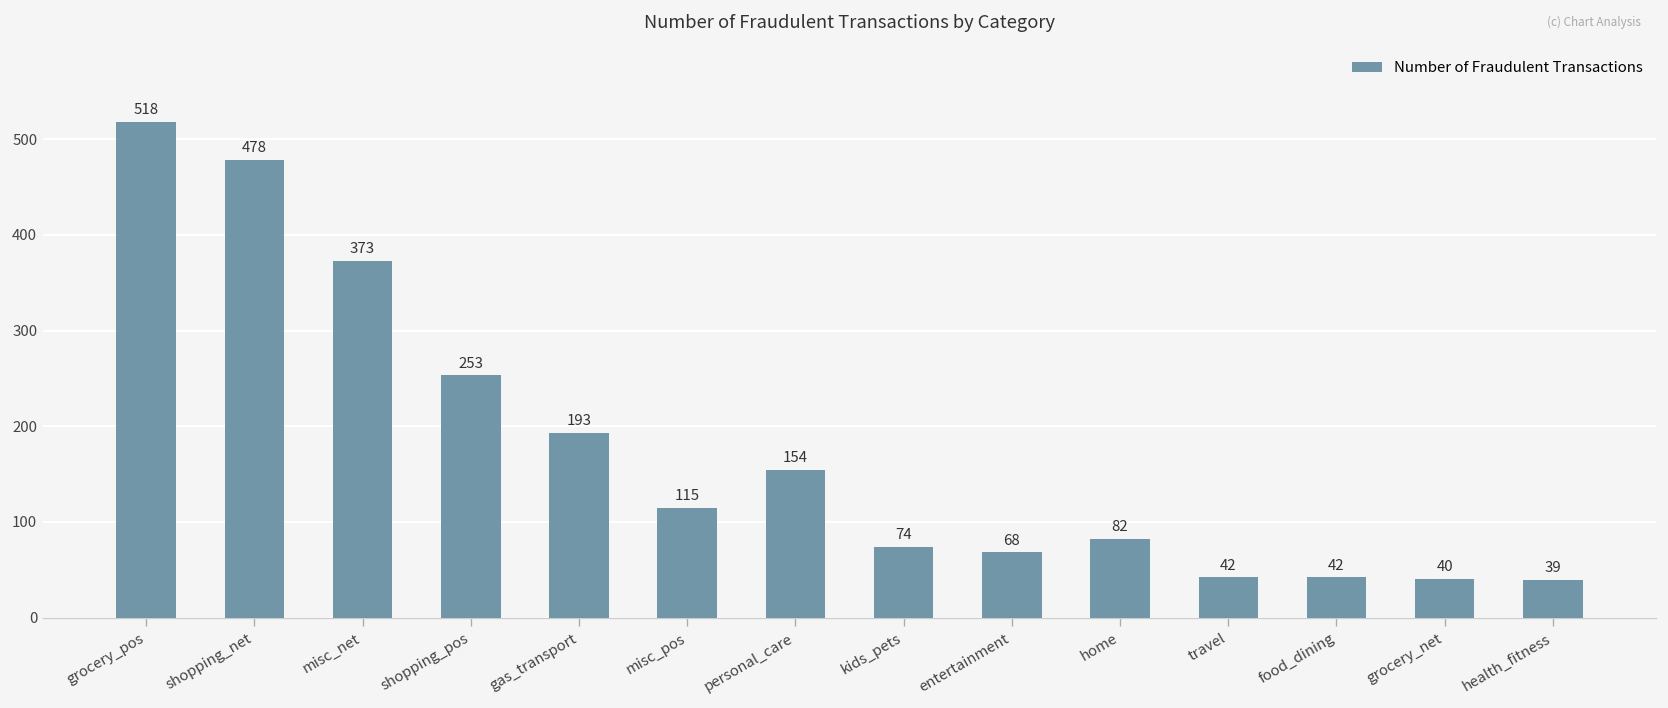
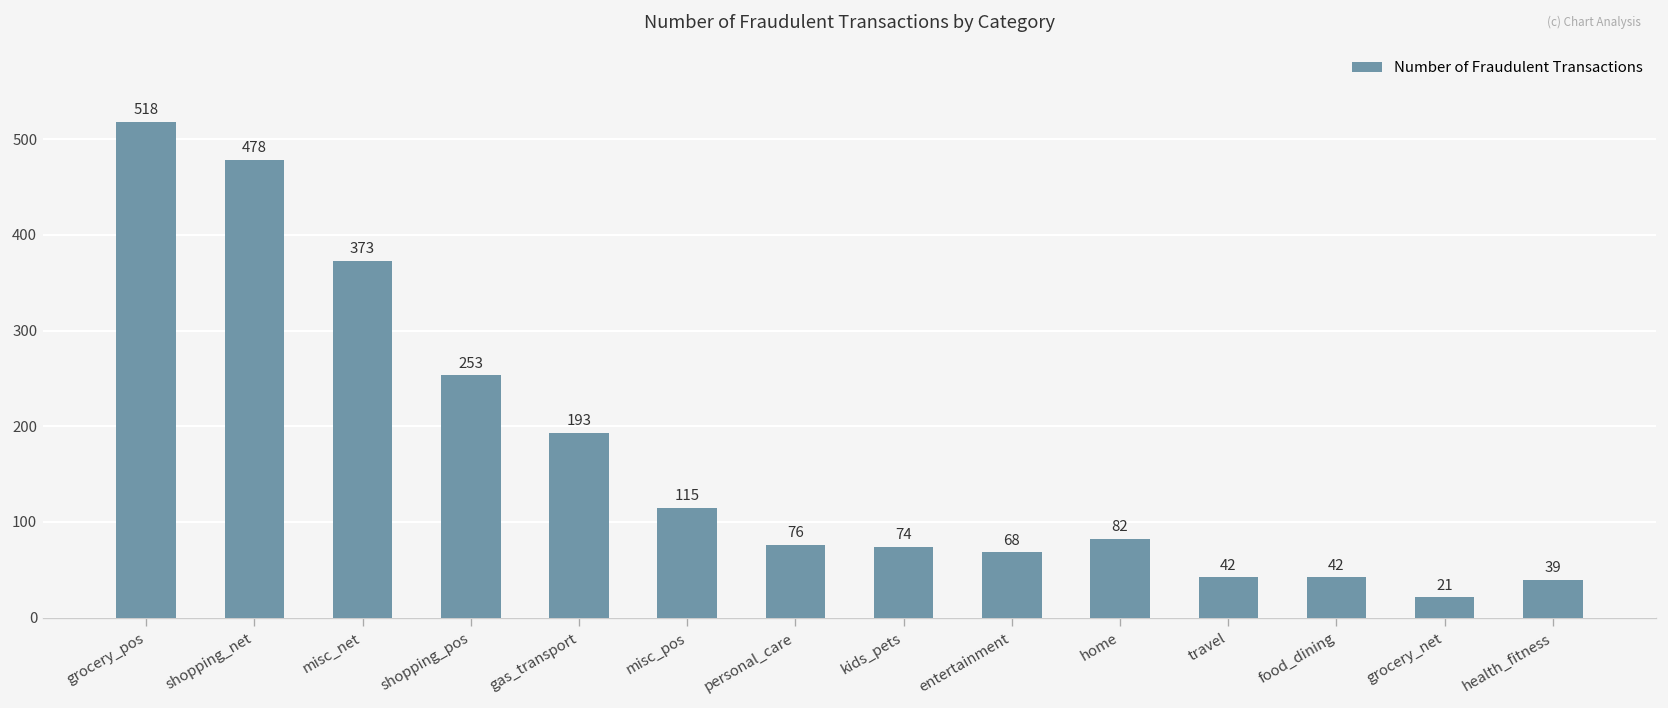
  {
    "grocery_pos": 518,
    "shopping_net": 478,
    "misc_net": 373,
    "shopping_pos": 253,
    "gas_transport": 193,
    "misc_pos": 115,
-   "personal_care": 154,
+   "personal_care": 76,
    "kids_pets": 74,
    "entertainment": 68,
    "home": 82,
    "travel": 42,
    "food_dining": 42,
-   "grocery_net": 40,
+   "grocery_net": 21,
    "health_fitness": 39
  }
